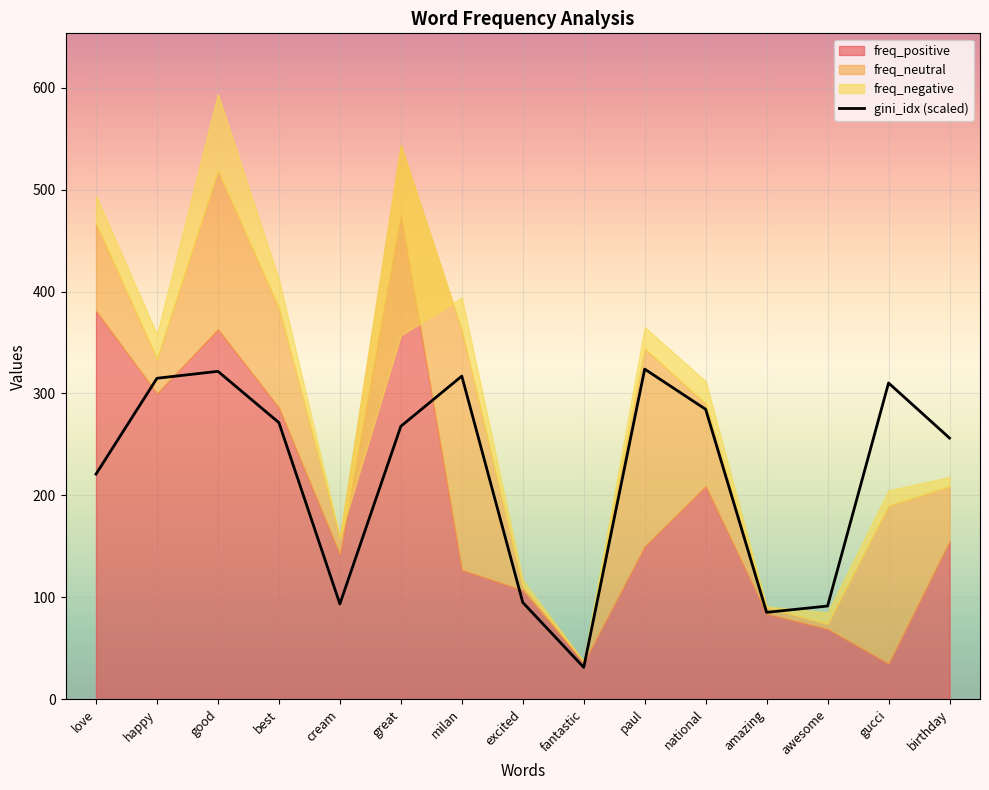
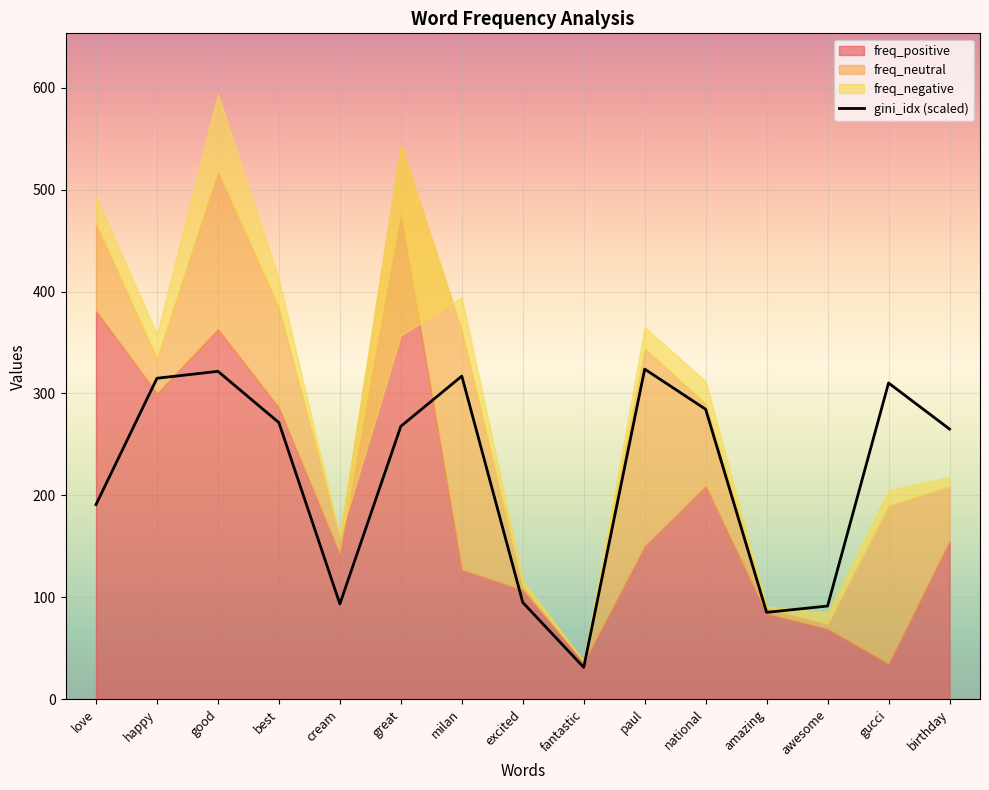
  {
    "gini_idx (scaled)": {
-     "love": 221,
+     "love": 191,
      "happy": 315,
      "good": 322,
      "best": 271,
      "cream": 93,
      "great": 268,
      "milan": 317,
      "excited": 95,
      "fantastic": 31,
      "paul": 324,
      "national": 284,
      "awesome": 91,
      "gucci": 310,
-     "birthday": 256
+     "birthday": 265
    },
    "freq_positive": {
      "love": 381,
      "happy": 300,
      "good": 363,
      "best": 286,
      "cream": 142,
      "great": 475,
      "milan": 127,
      "excited": 107,
      "paul": 150,
      "national": 209,
      "awesome": 69,
      "gucci": 35,
      "birthday": 155
    }
  }
